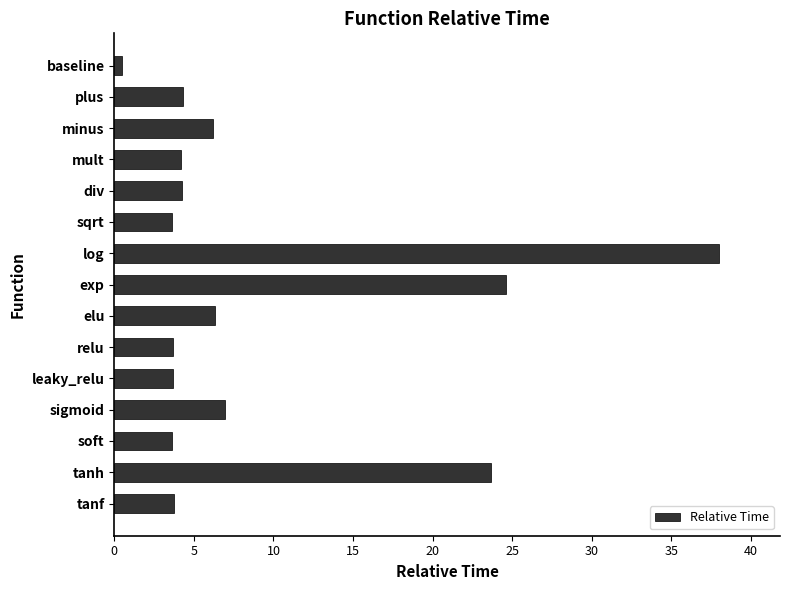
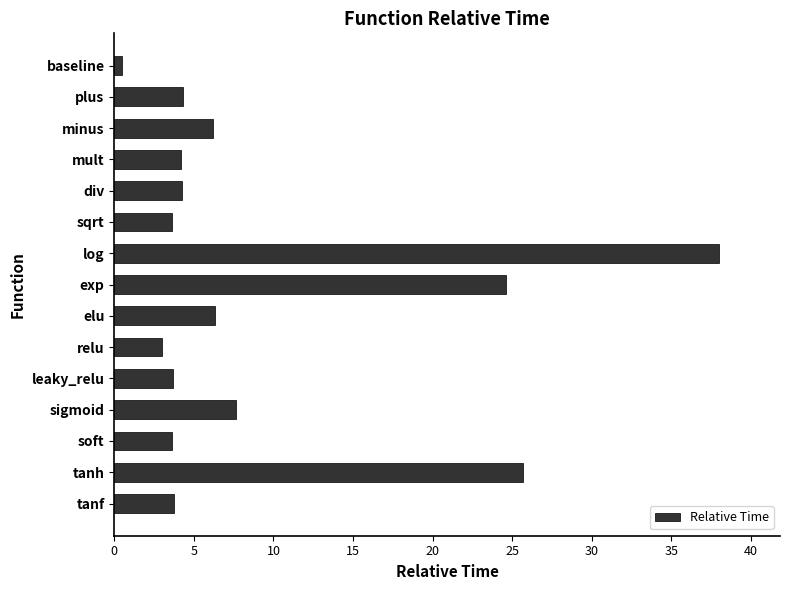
  {
    "baseline": 0.5,
    "plus": 4.3,
    "minus": 6.2,
    "mult": 4.2,
    "div": 4.2,
    "sqrt": 3.6,
    "log": 38.0,
    "exp": 24.6,
    "elu": 6.4,
-   "relu": 3.7,
+   "relu": 3.0,
    "leaky_relu": 3.7,
-   "sigmoid": 6.9,
+   "sigmoid": 7.7,
    "soft": 3.6,
-   "tanh": 23.7,
+   "tanh": 25.7,
    "tanf": 3.7
  }
